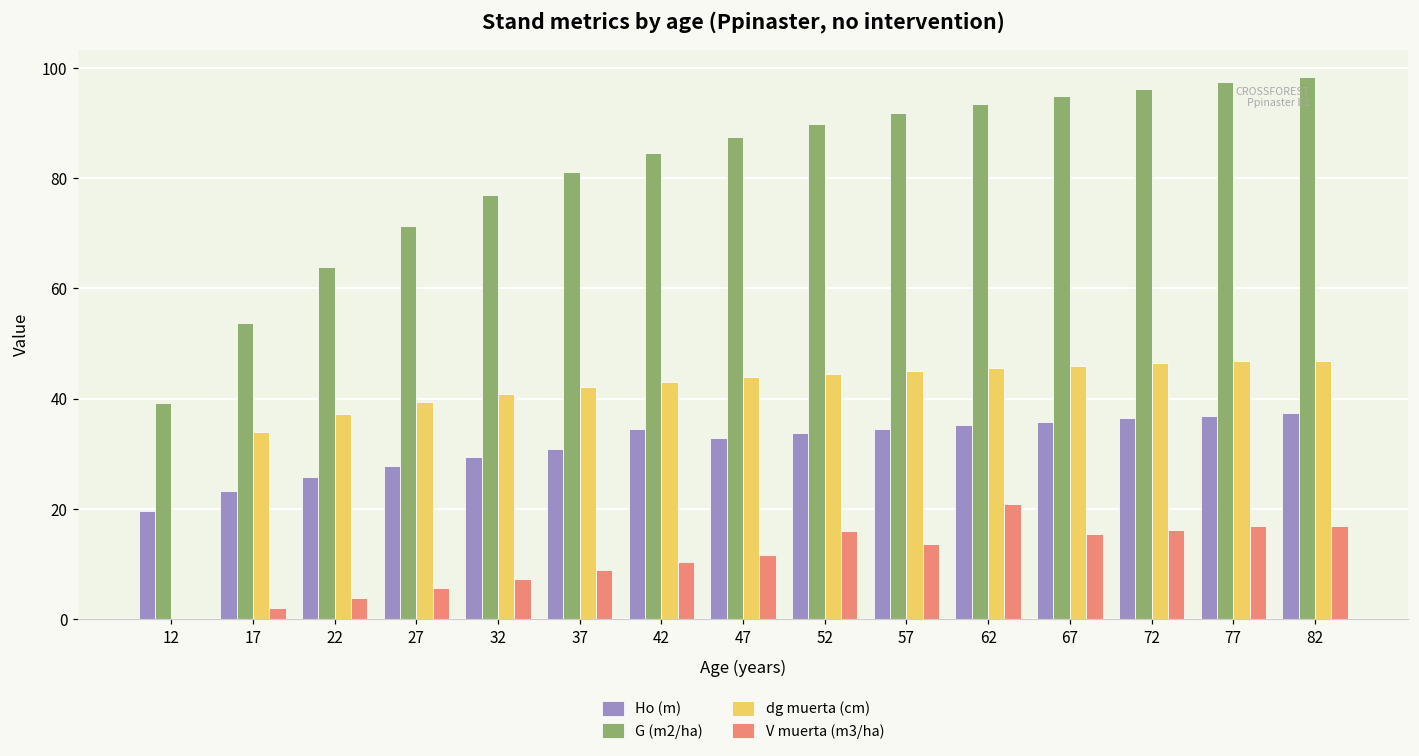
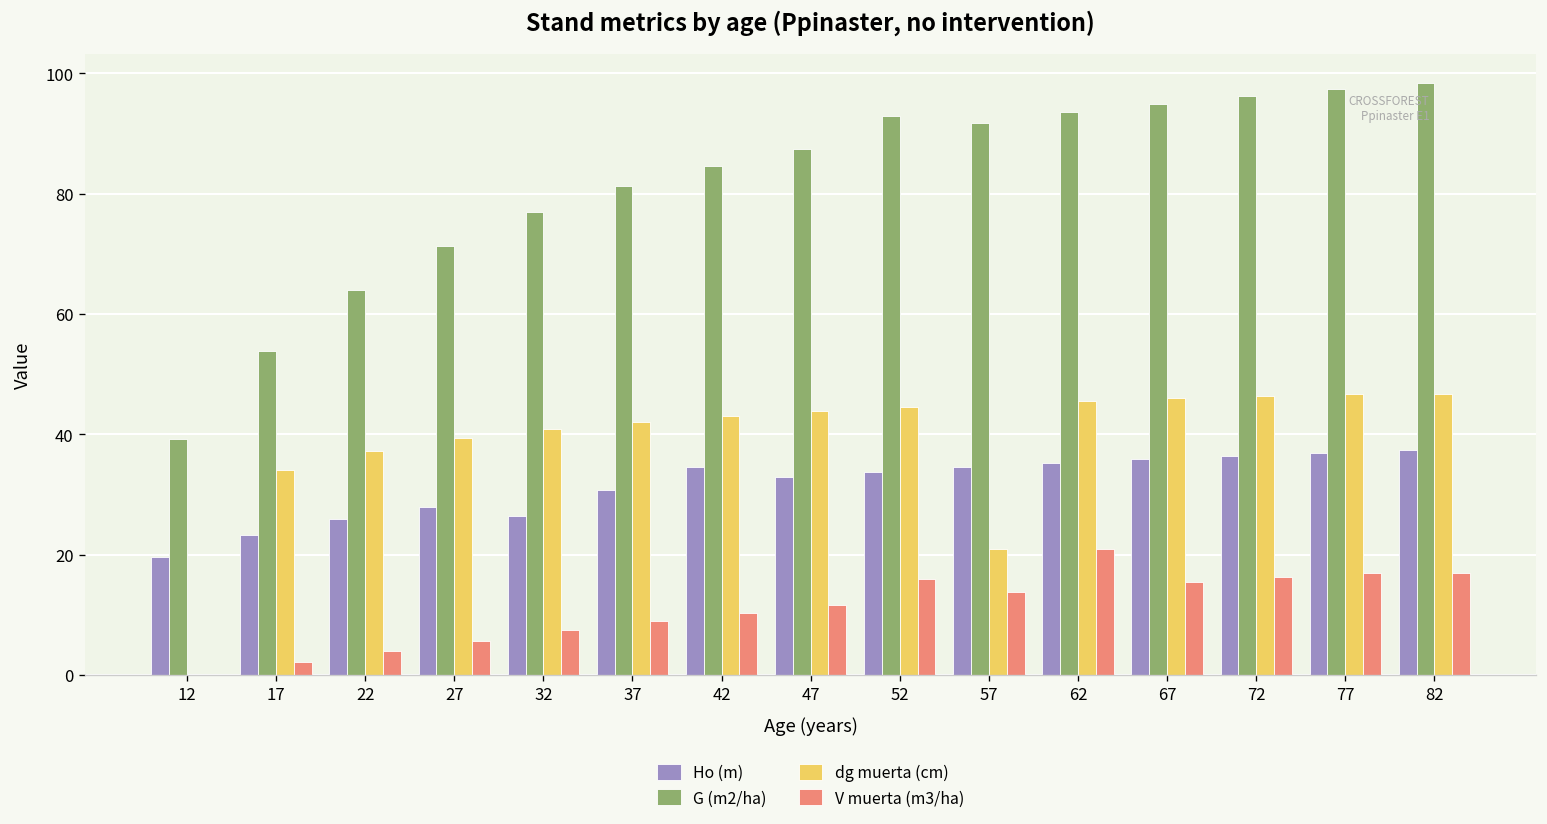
  {
    "Ho (m)": {
      "12": 20,
      "17": 23,
      "22": 26,
      "27": 28,
-     "32": 29,
+     "32": 26,
      "37": 31,
      "42": 35,
      "47": 33,
      "52": 34,
      "57": 35,
      "62": 35,
      "67": 36,
      "72": 36,
      "77": 37,
      "82": 37
    },
    "G (m2/ha)": {
      "12": 39,
      "17": 54,
      "22": 64,
      "27": 71,
      "32": 77,
      "37": 81,
      "42": 85,
      "47": 87,
-     "52": 90,
+     "52": 93,
      "57": 92,
      "62": 94,
      "67": 95,
      "72": 96,
      "77": 97,
      "82": 98
    },
    "dg muerta (cm)": {
      "12": 0,
      "17": 34,
      "22": 37,
      "27": 39,
      "32": 41,
      "37": 42,
      "42": 43,
      "47": 44,
      "52": 45,
-     "57": 45,
+     "57": 21,
      "62": 46,
      "67": 46,
      "72": 46,
      "77": 47,
      "82": 47
    },
    "V muerta (m3/ha)": {
      "12": 0,
      "17": 2,
      "22": 4,
      "27": 6,
      "32": 7,
      "37": 9,
      "42": 10,
      "47": 12,
      "52": 16,
      "57": 14,
      "62": 21,
      "67": 15,
      "72": 16,
      "77": 17,
      "82": 17
    }
  }
